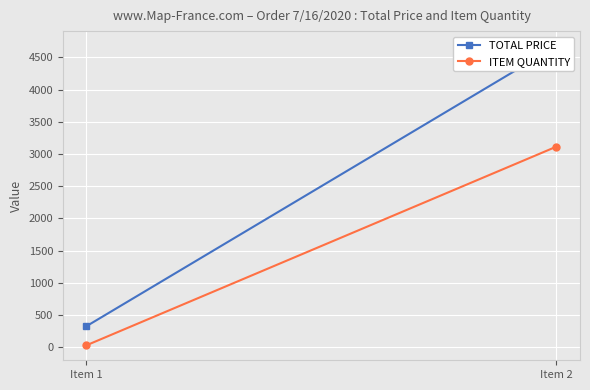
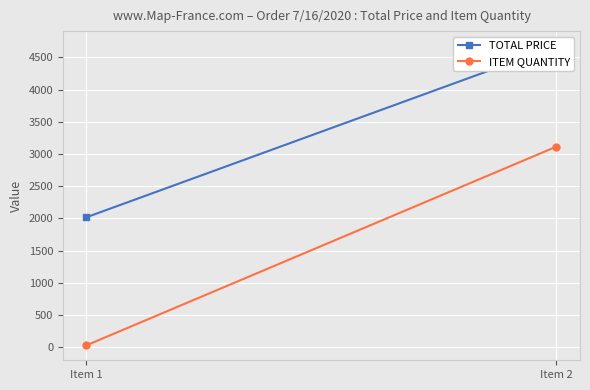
  {
    "TOTAL PRICE": {
-     "Item 1": 300
+     "Item 1": 2000
    },
    "ITEM QUANTITY": {
      "Item 1": 0,
      "Item 2": 3100
    }
  }
